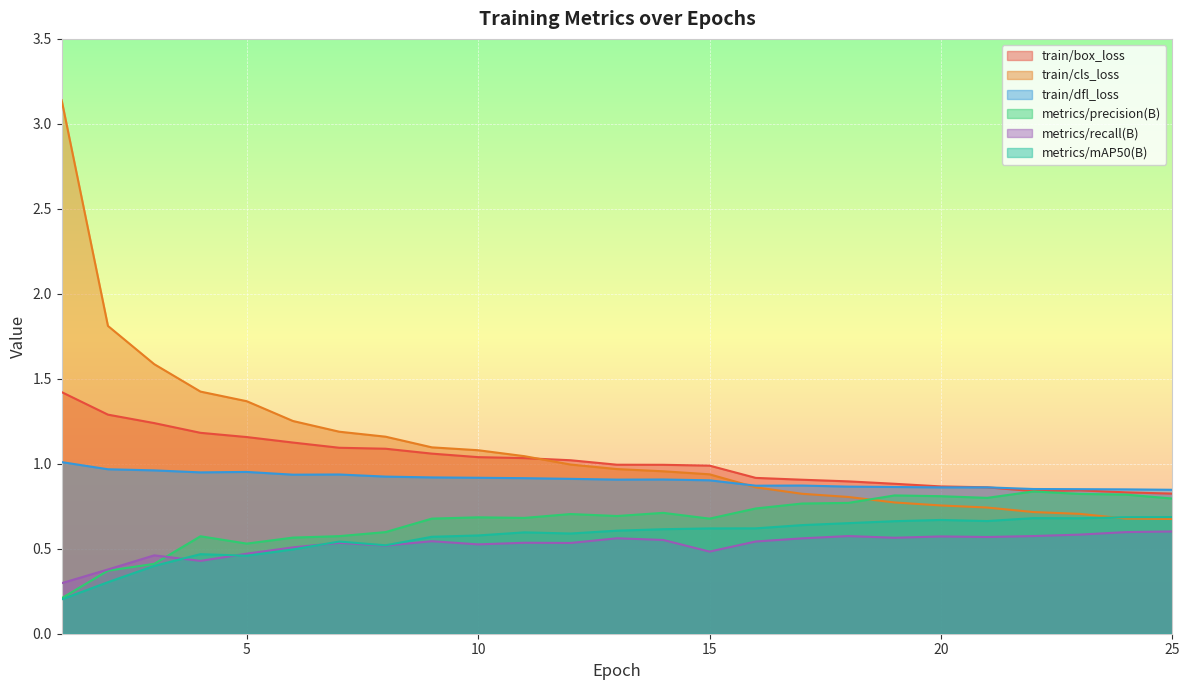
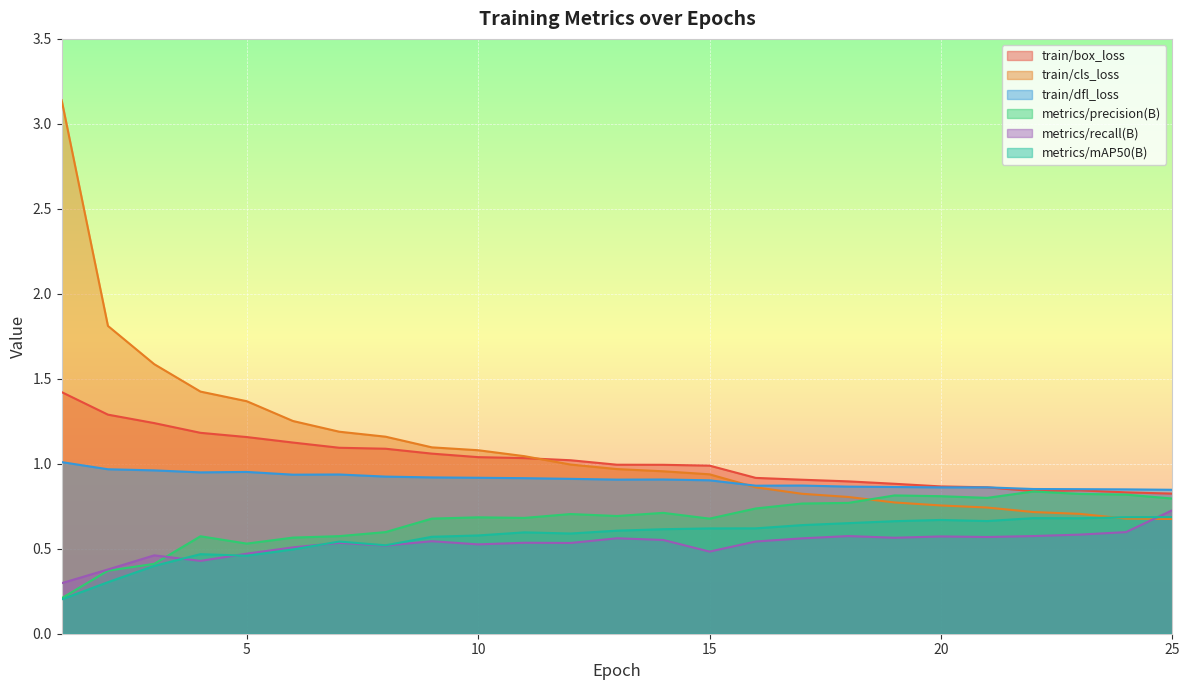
  {
    "metrics/recall(B)": {
      "10": 0.53,
      "15": 0.48,
      "20": 0.57,
-     "25": 0.60
+     "25": 0.73
    }
  }
